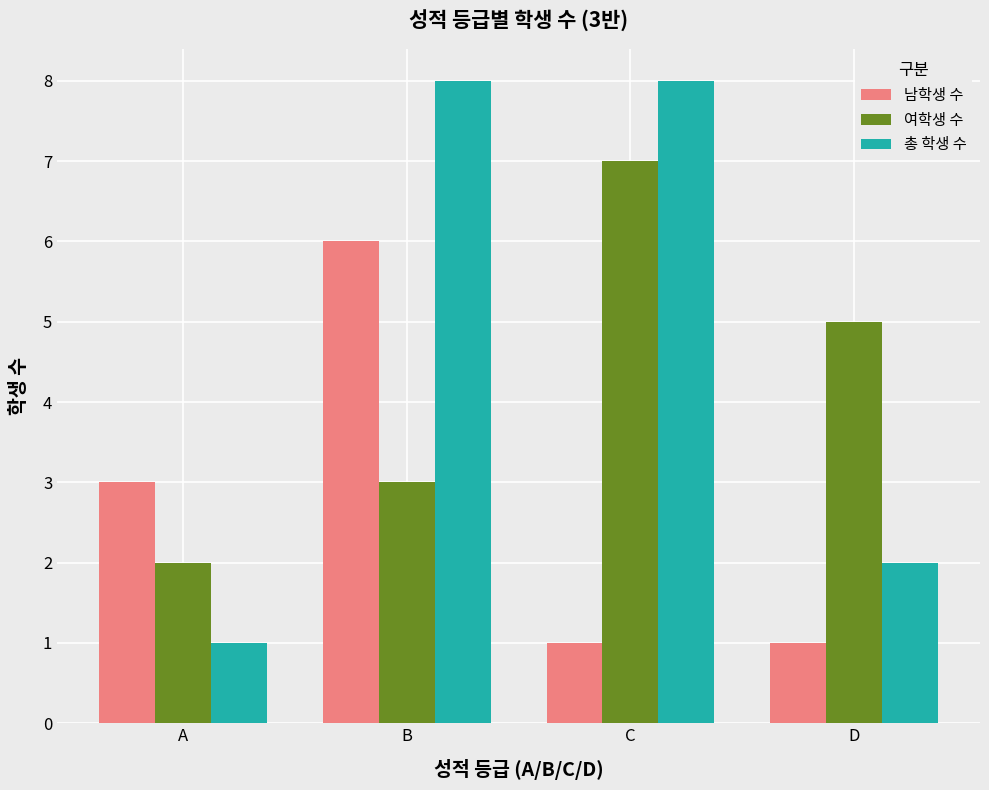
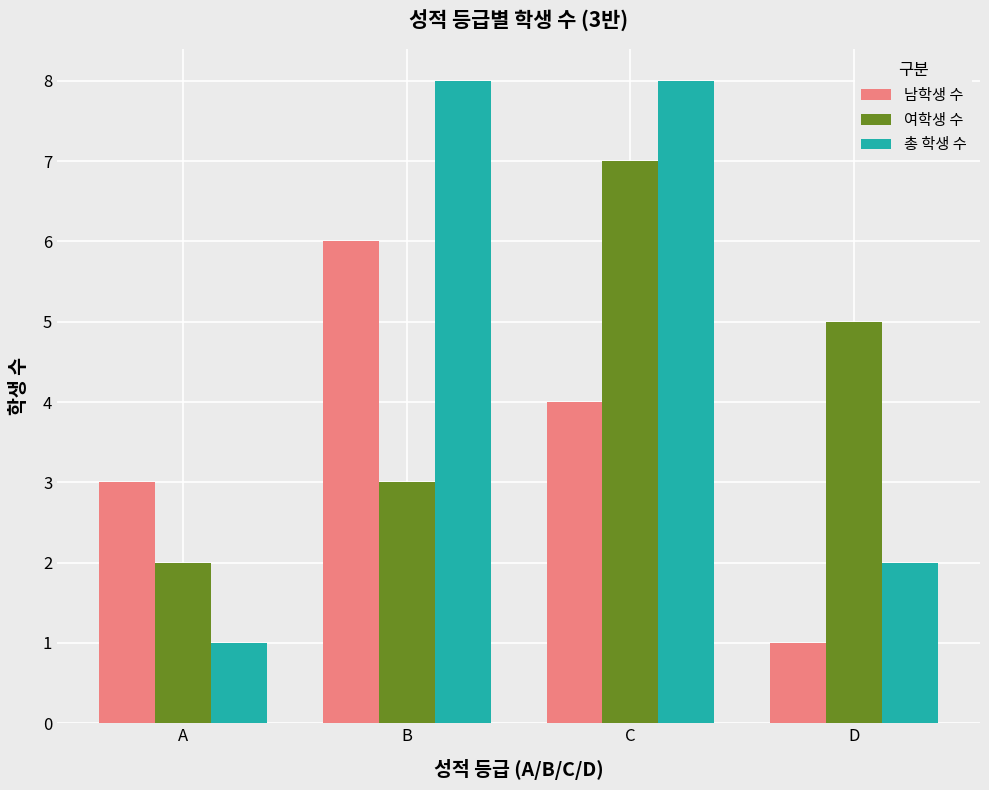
  {
    "남학생 수": {
      "A": 3,
      "B": 6,
-     "C": 1,
+     "C": 4,
      "D": 1
    },
    "여학생 수": {
      "A": 2,
      "B": 3,
      "C": 7,
      "D": 5
    },
    "총 학생 수": {
      "A": 1,
      "B": 8,
      "C": 8,
      "D": 2
    }
  }
